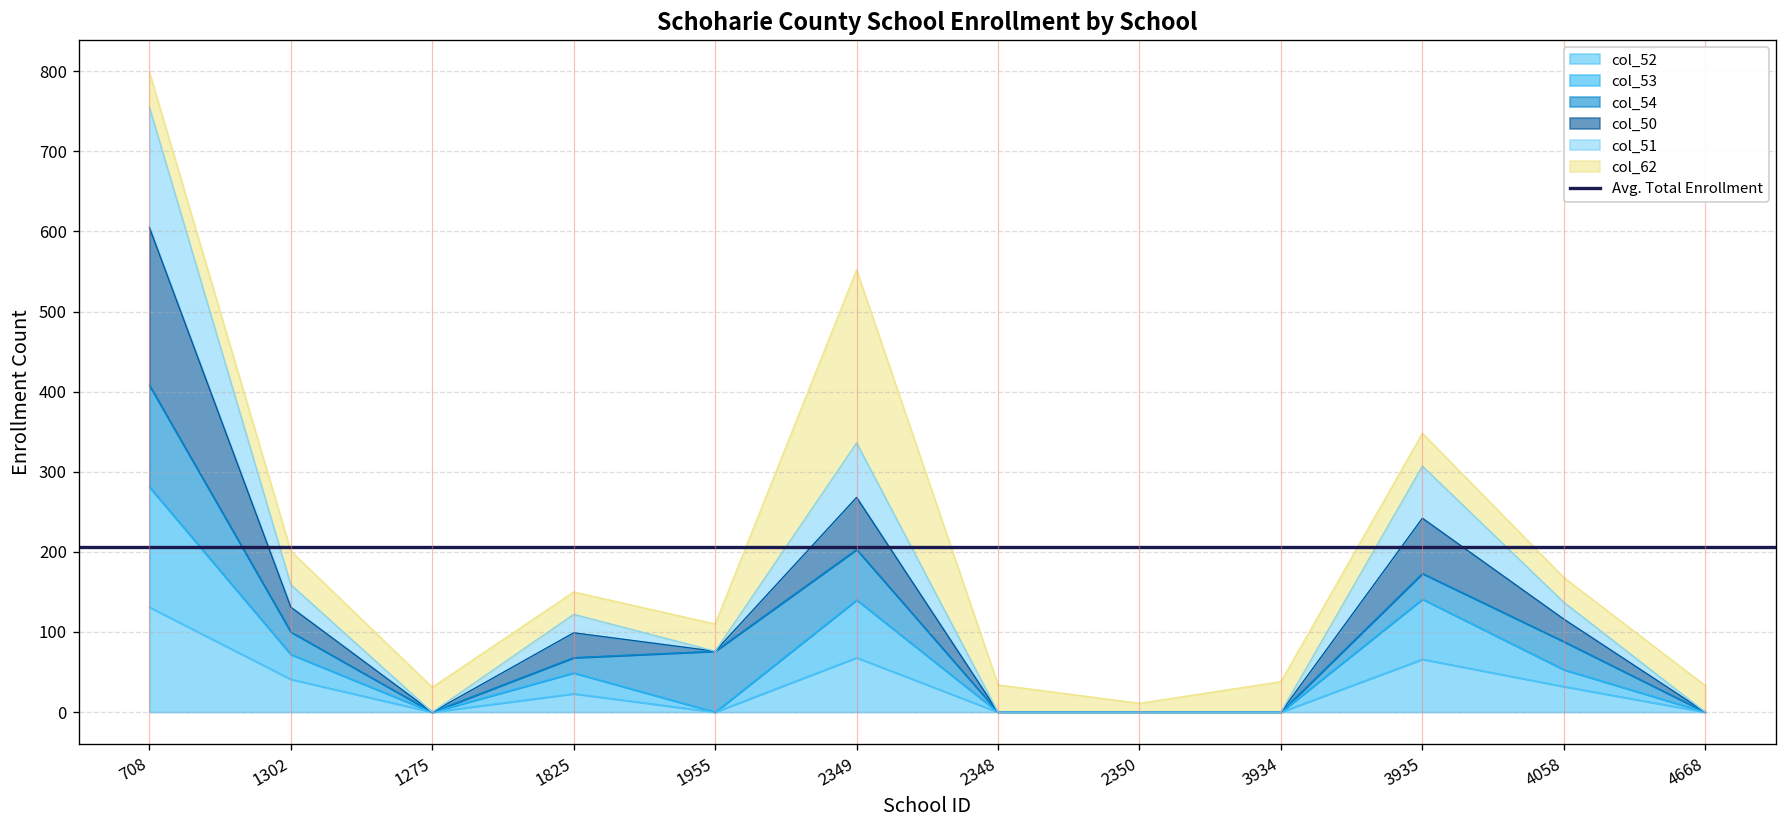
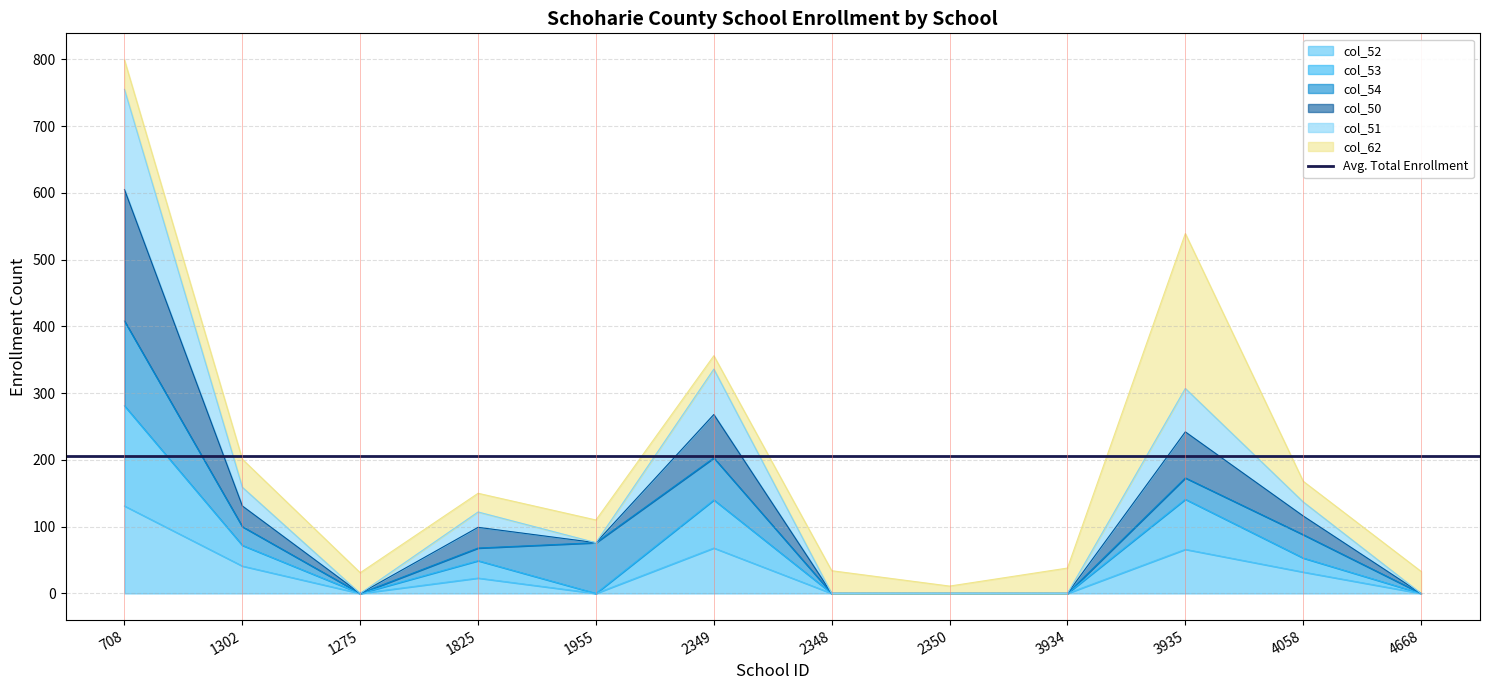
  {
    "col_54": {
      "708": 130,
      "1302": 30,
      "1825": 20,
      "2349": 60,
      "3935": 30,
      "4058": 40
    },
    "col_50": {
      "708": 200,
      "1302": 30,
      "1825": 30,
      "2349": 70,
      "3935": 70,
      "4058": 30
    },
    "col_62": {
      "708": 40,
      "1302": 40,
      "1275": 30,
      "1825": 30,
      "1955": 30,
-     "2349": 220,
+     "2349": 20,
      "2348": 30,
      "2350": 10,
      "3934": 40,
-     "3935": 40,
+     "3935": 230,
      "4058": 30,
      "4668": 30
    }
  }
